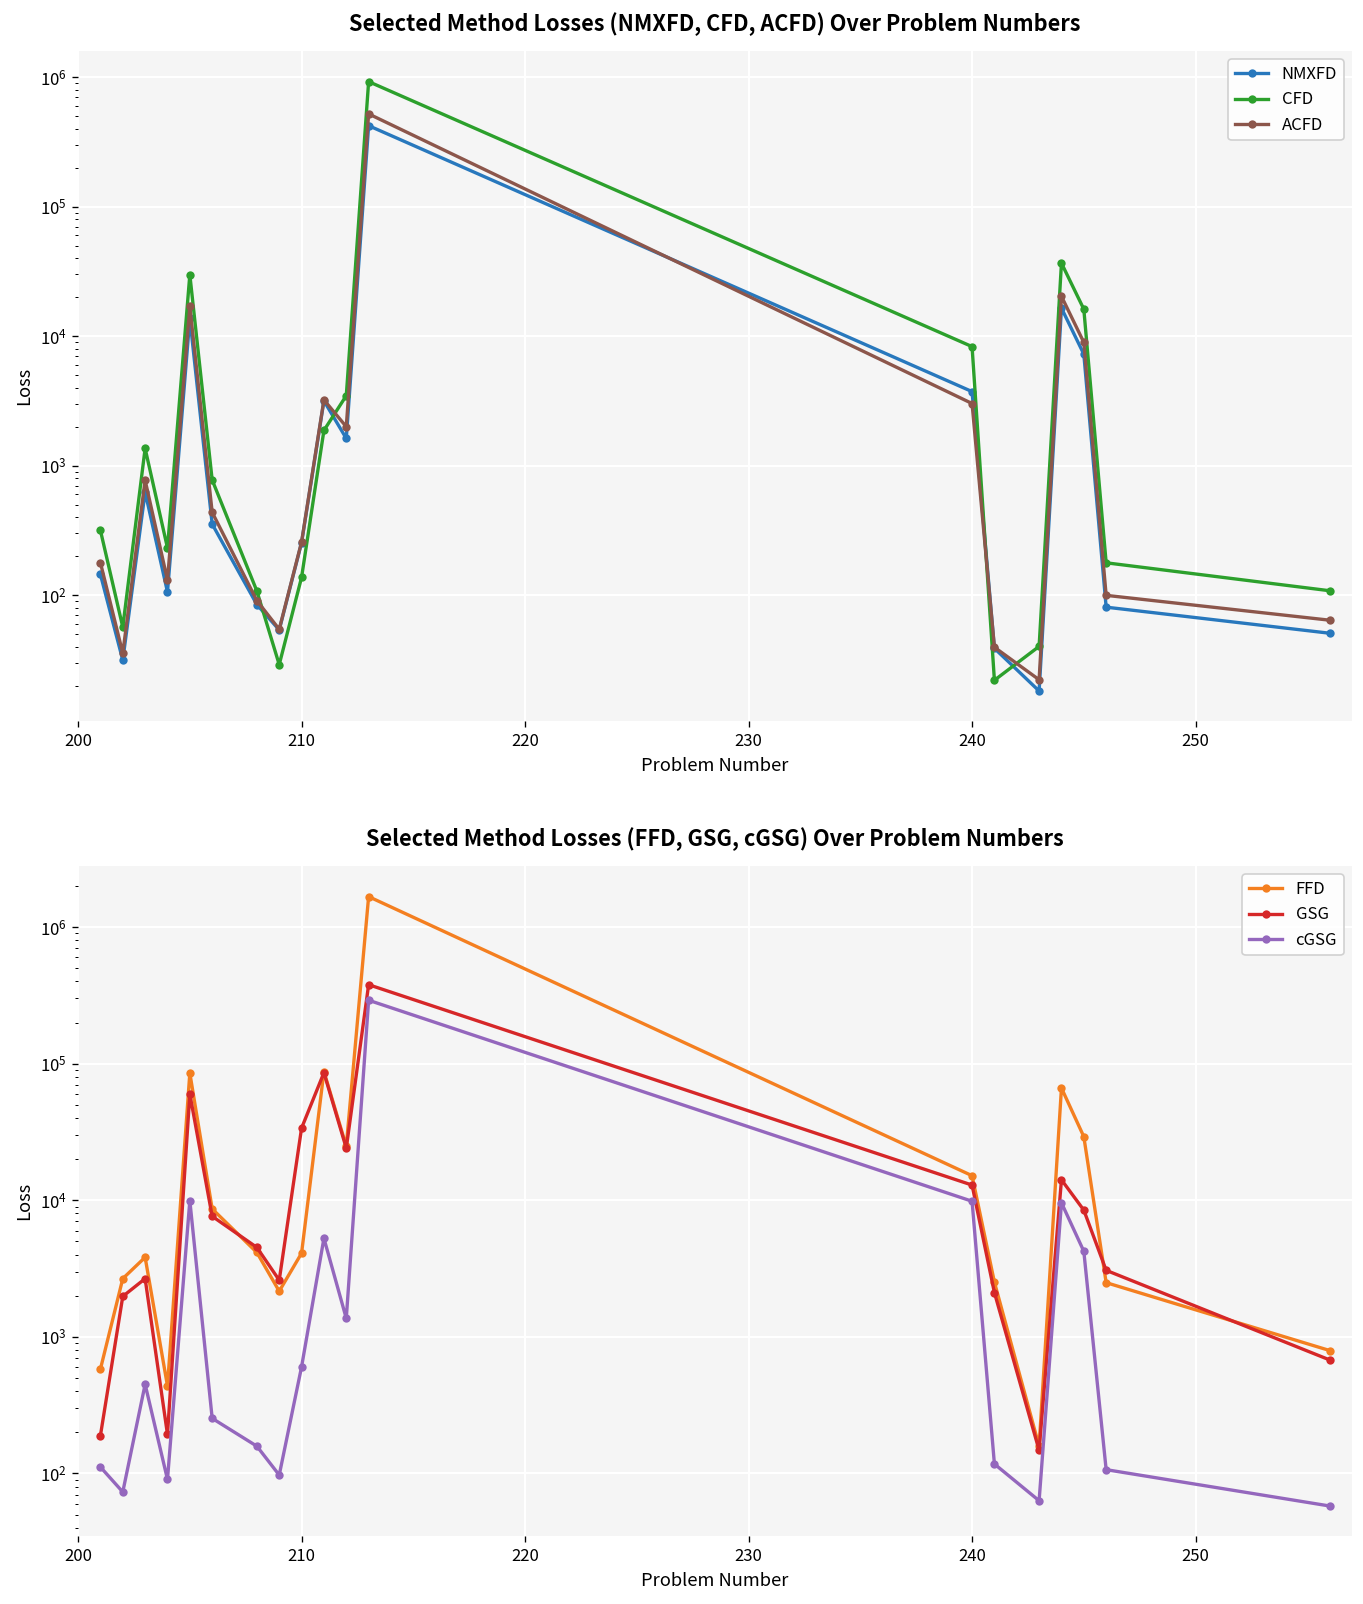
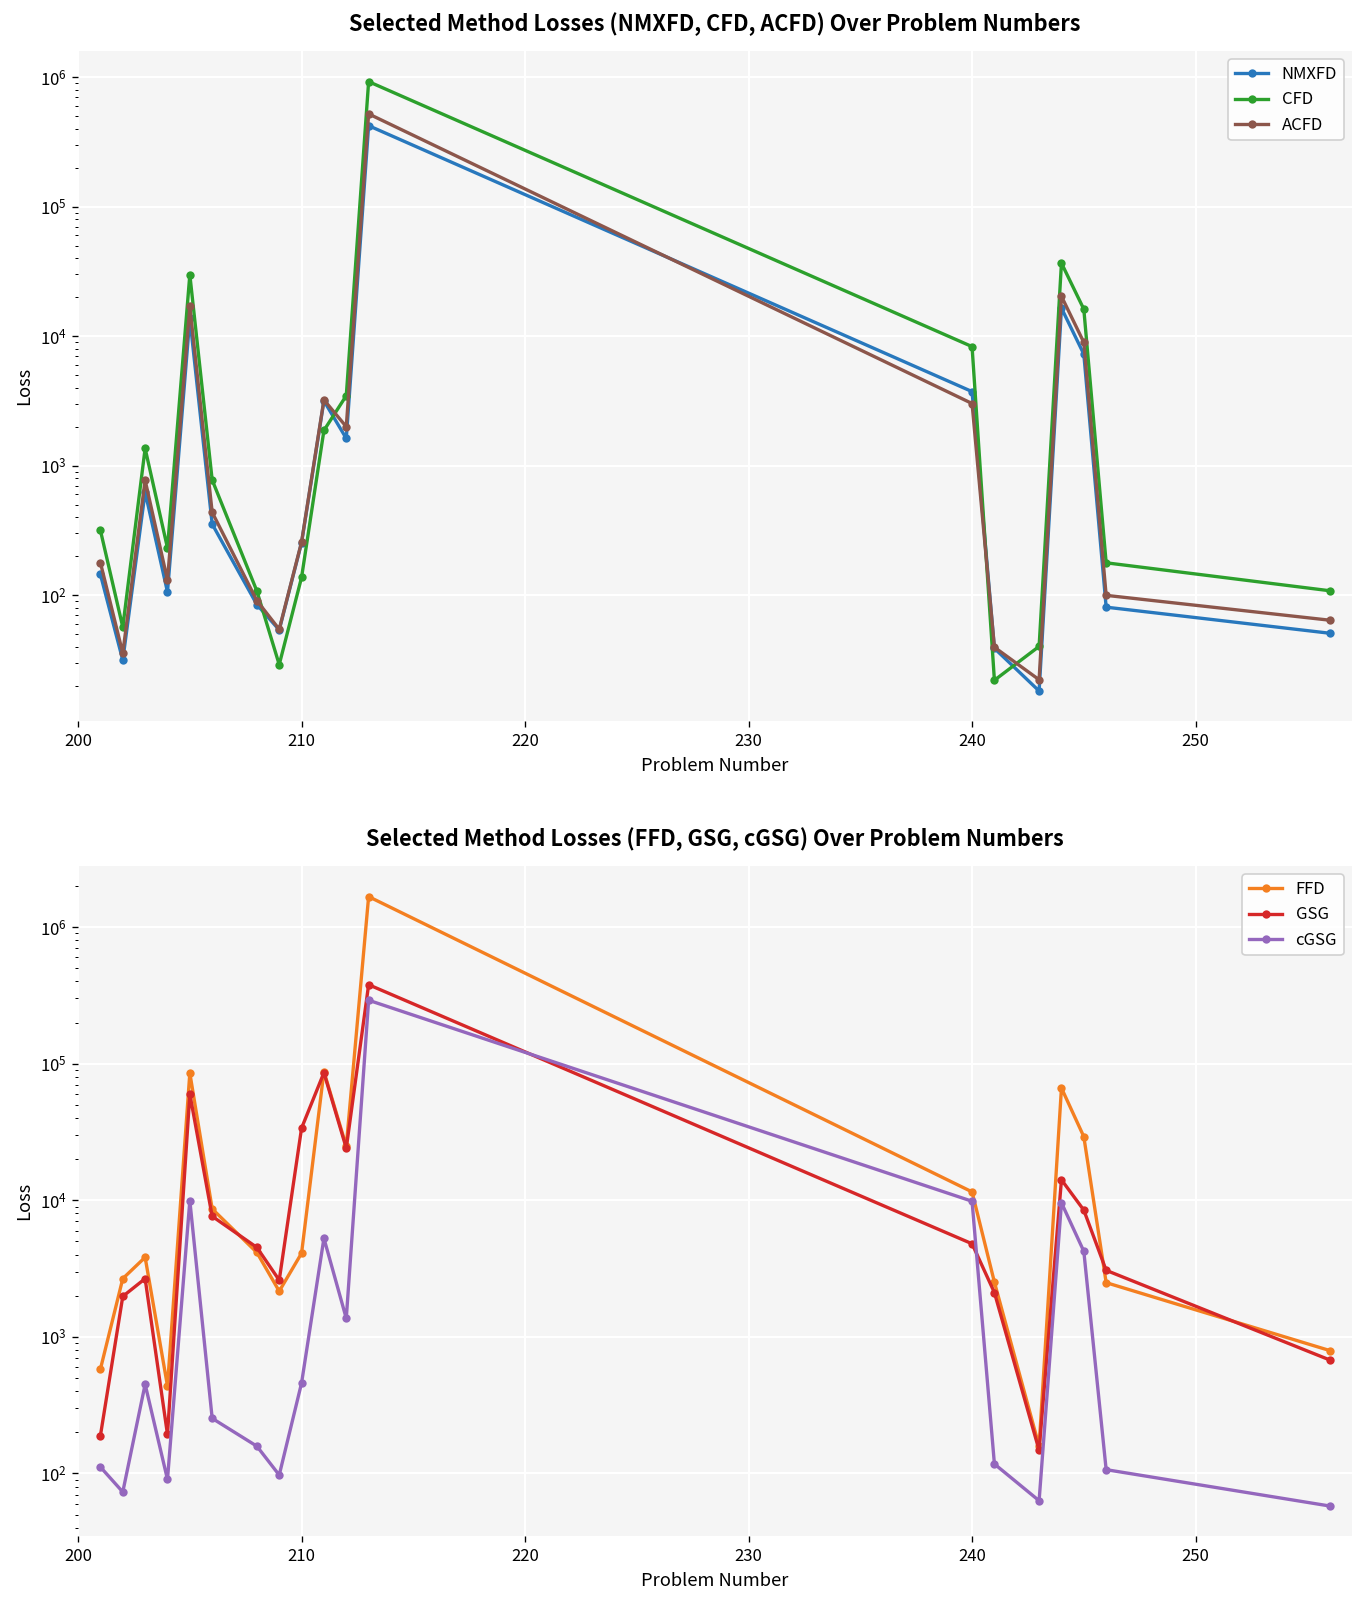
  {
    "Selected Method Losses (NMXFD, CFD, ACFD) Over Problem Numbers": {
      "NMXFD": {
        "240": 3700
      },
      "CFD": {
        "210": 140,
        "240": 8000
      },
      "ACFD": {
        "240": 3000
      }
    },
    "Selected Method Losses (FFD, GSG, cGSG) Over Problem Numbers": {
      "FFD": {
        "210": 4100,
-       "240": 15000
+       "240": 12000
      },
      "GSG": {
        "210": 34000,
-       "240": 13000
+       "240": 4800
      },
      "cGSG": {
-       "210": 600,
+       "210": 460,
        "240": 10000
      }
    }
  }
